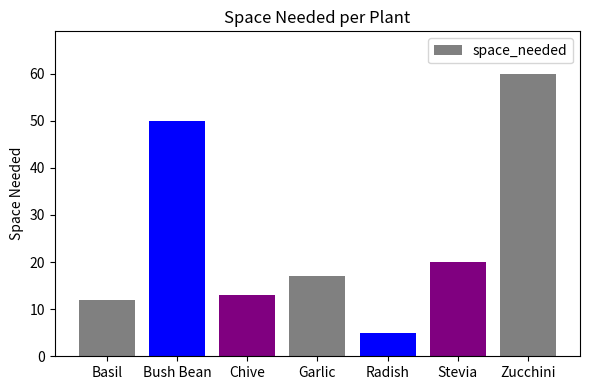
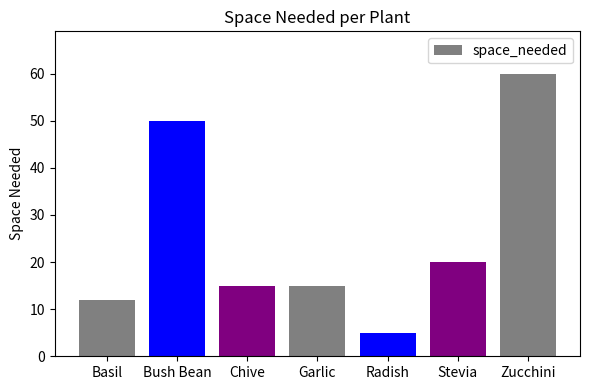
  {
    "Basil": 12,
    "Bush Bean": 50,
-   "Chive": 13,
-   "Garlic": 17,
+   "Chive": 15,
+   "Garlic": 15,
    "Radish": 5,
    "Stevia": 20,
    "Zucchini": 60
  }
